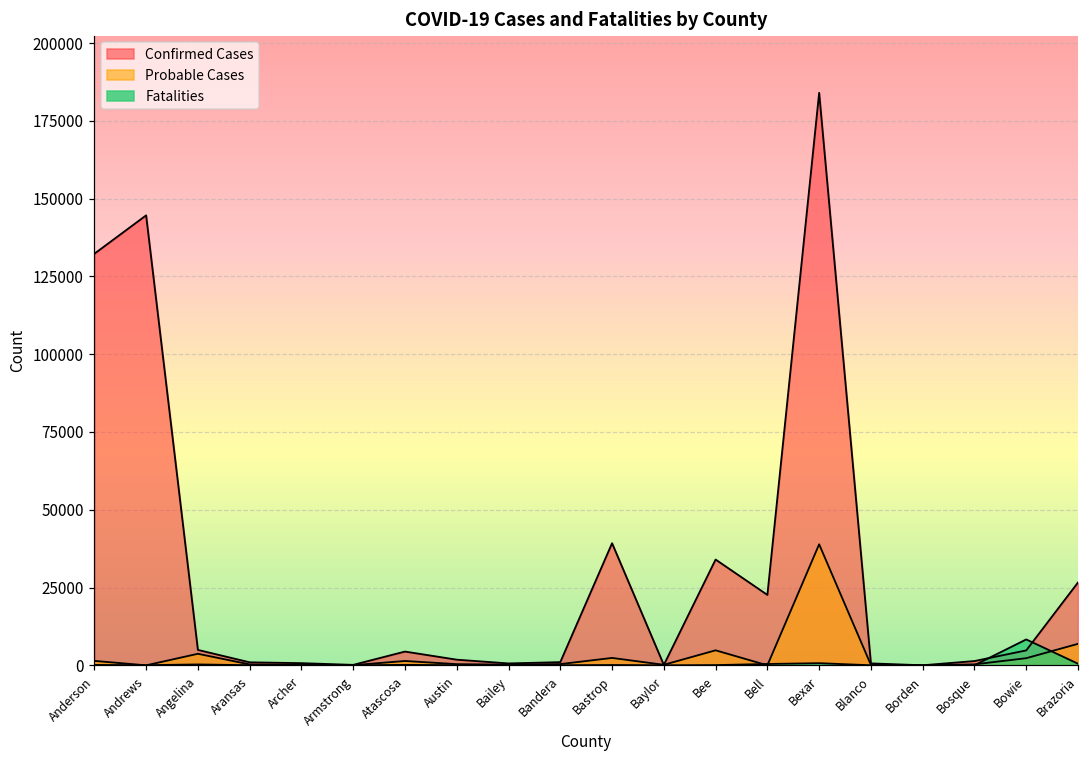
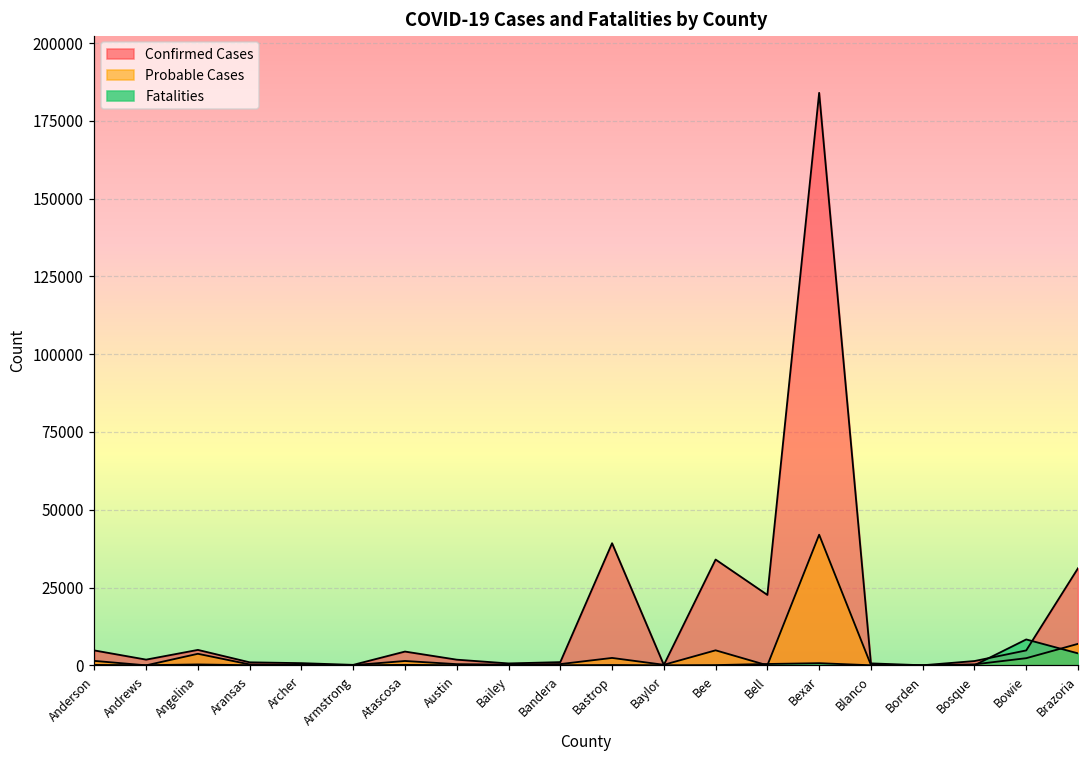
  {
    "Confirmed Cases": {
-     "Anderson": 132000,
-     "Andrews": 145000,
+     "Anderson": 5000,
+     "Andrews": 2000,
      "Angelina": 5000,
      "Atascosa": 4000,
      "Austin": 2000,
      "Bastrop": 39000,
      "Bee": 34000,
      "Bell": 23000,
      "Bexar": 184000,
      "Bosque": 1000,
      "Bowie": 5000,
-     "Brazoria": 27000
+     "Brazoria": 31000
    },
    "Probable Cases": {
      "Anderson": 1000,
      "Angelina": 4000,
      "Atascosa": 1000,
      "Bastrop": 2000,
      "Bee": 5000,
-     "Bexar": 39000,
+     "Bexar": 42000,
      "Bowie": 2000,
      "Brazoria": 7000
    },
    "Fatalities": {
      "Anderson": 0,
      "Angelina": 0,
      "Atascosa": 0,
      "Bastrop": 0,
      "Bee": 0,
      "Bexar": 1000,
      "Bowie": 8000,
-     "Brazoria": 1000
+     "Brazoria": 4000
    }
  }
